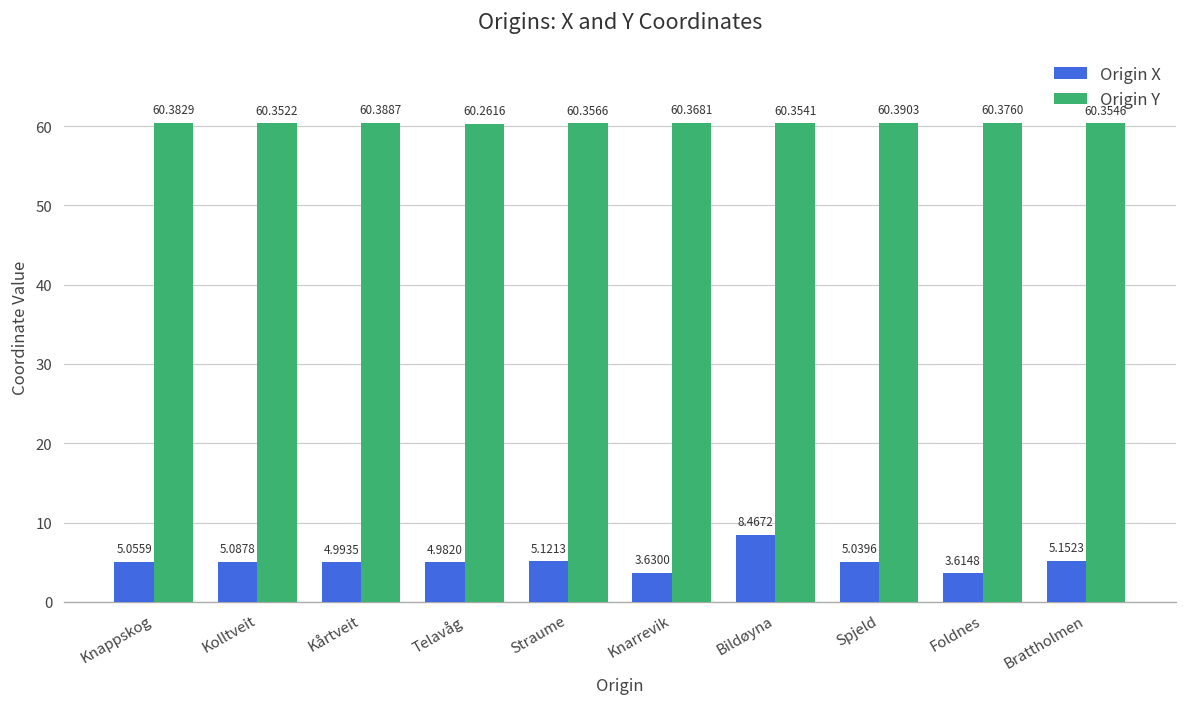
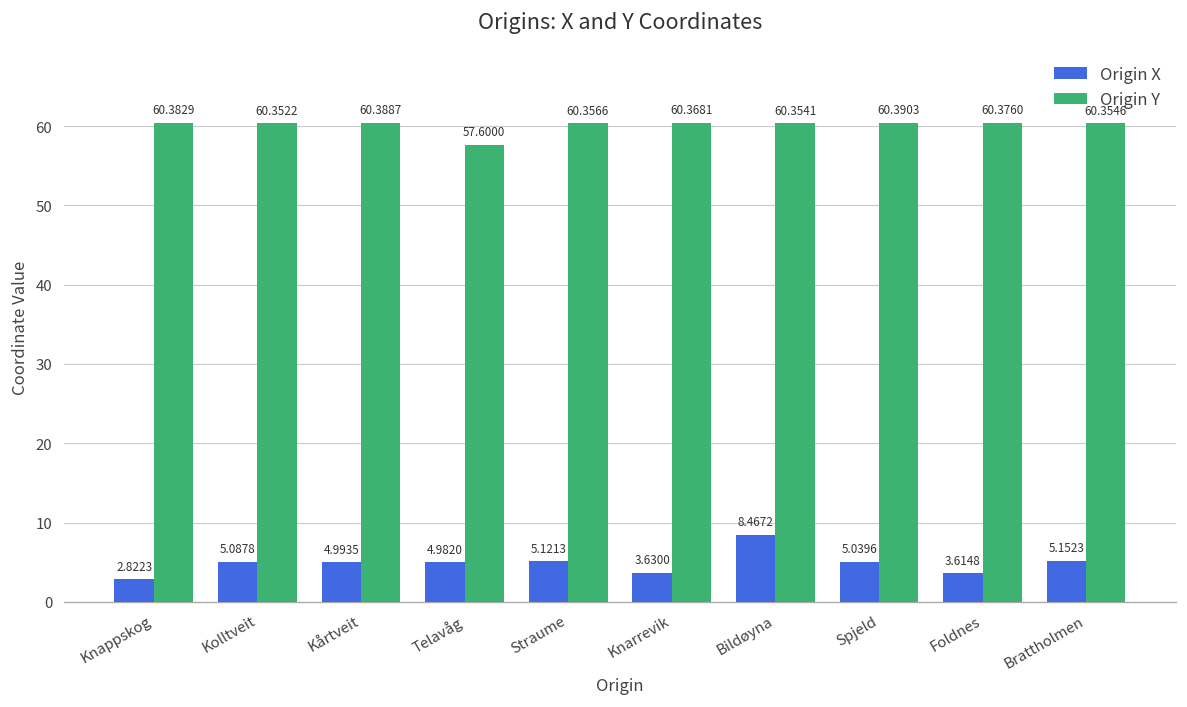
  {
    "Origin X": {
-     "Knappskog": 5.0559,
+     "Knappskog": 2.8223,
      "Kolltveit": 5.0878,
      "Kårtveit": 4.9935,
      "Telavåg": 4.9820,
      "Straume": 5.1213,
      "Knarrevik": 3.6300,
      "Bildøyna": 8.4672,
      "Spjeld": 5.0396,
      "Foldnes": 3.6148,
      "Brattholmen": 5.1523
    },
    "Origin Y": {
      "Knappskog": 60.3829,
      "Kolltveit": 60.3522,
      "Kårtveit": 60.3887,
-     "Telavåg": 60.2616,
+     "Telavåg": 57.6000,
      "Straume": 60.3566,
      "Knarrevik": 60.3681,
      "Bildøyna": 60.3541,
      "Spjeld": 60.3903,
      "Foldnes": 60.3760,
      "Brattholmen": 60.3546
    }
  }
